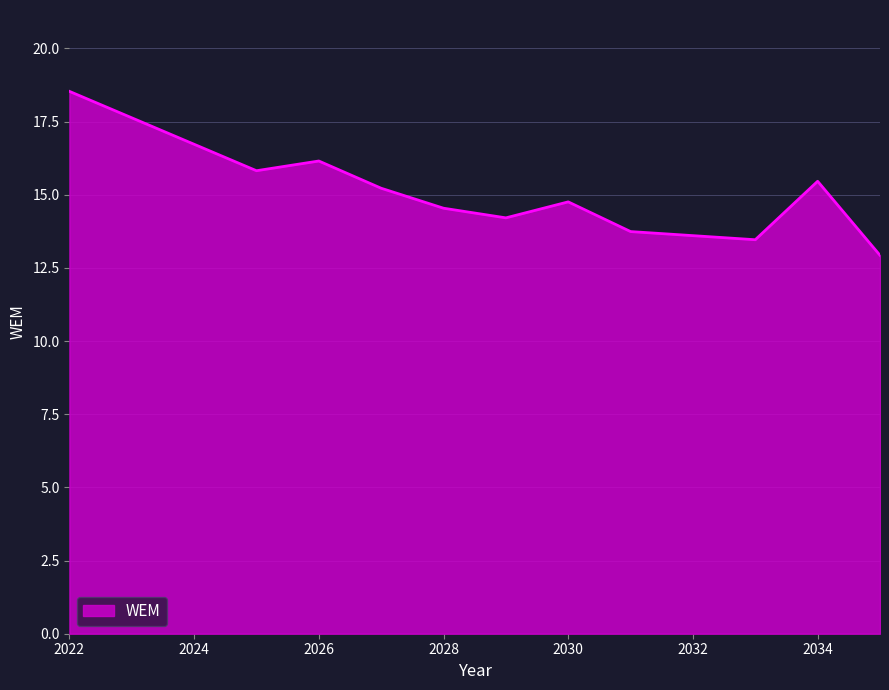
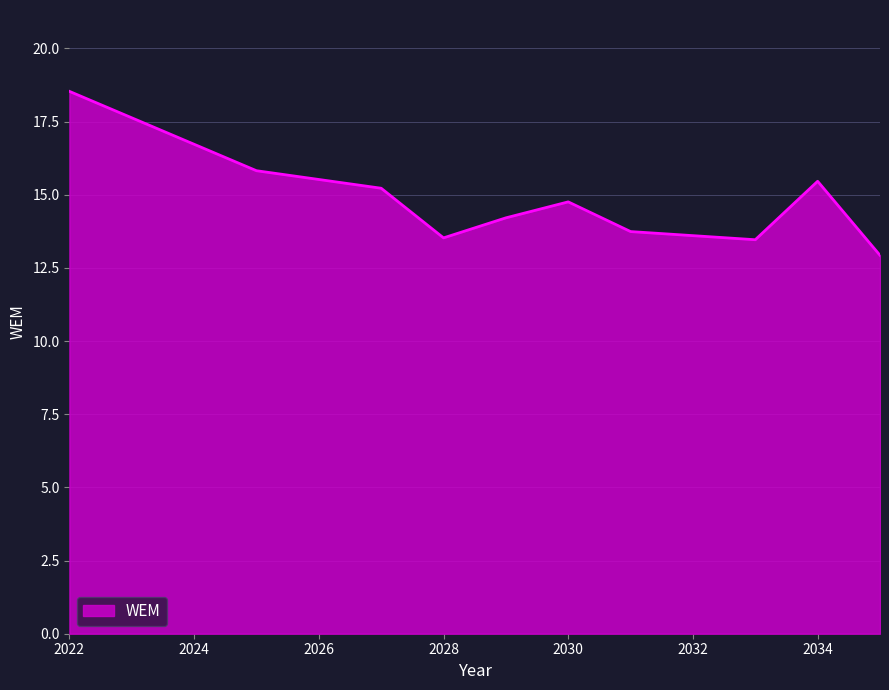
  {
    "2022": 18.5,
    "2024": 16.7,
-   "2026": 16.2,
-   "2028": 14.5,
+   "2026": 15.5,
+   "2028": 13.5,
    "2030": 14.8,
    "2032": 13.6,
    "2034": 15.5
  }
